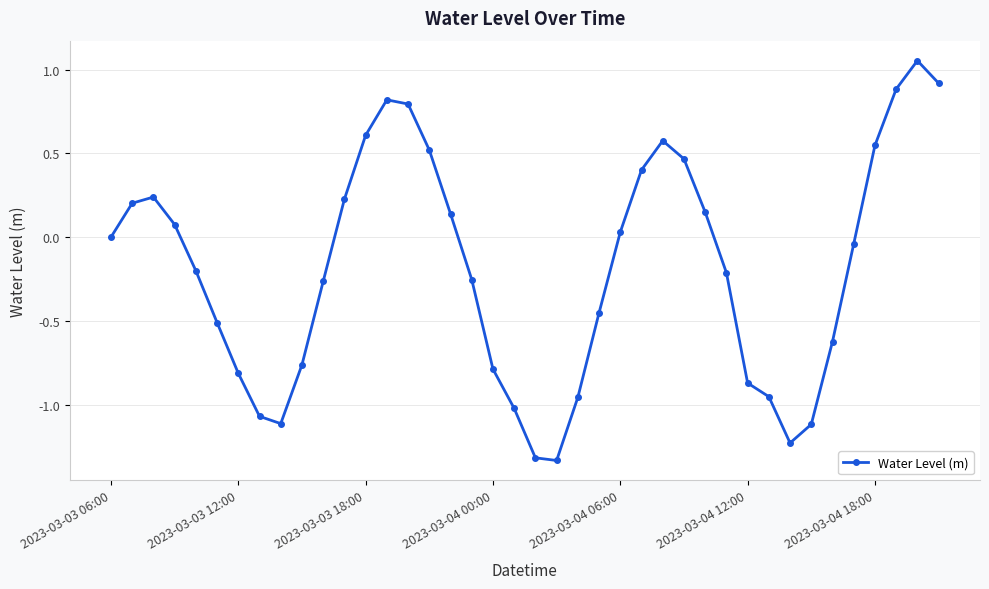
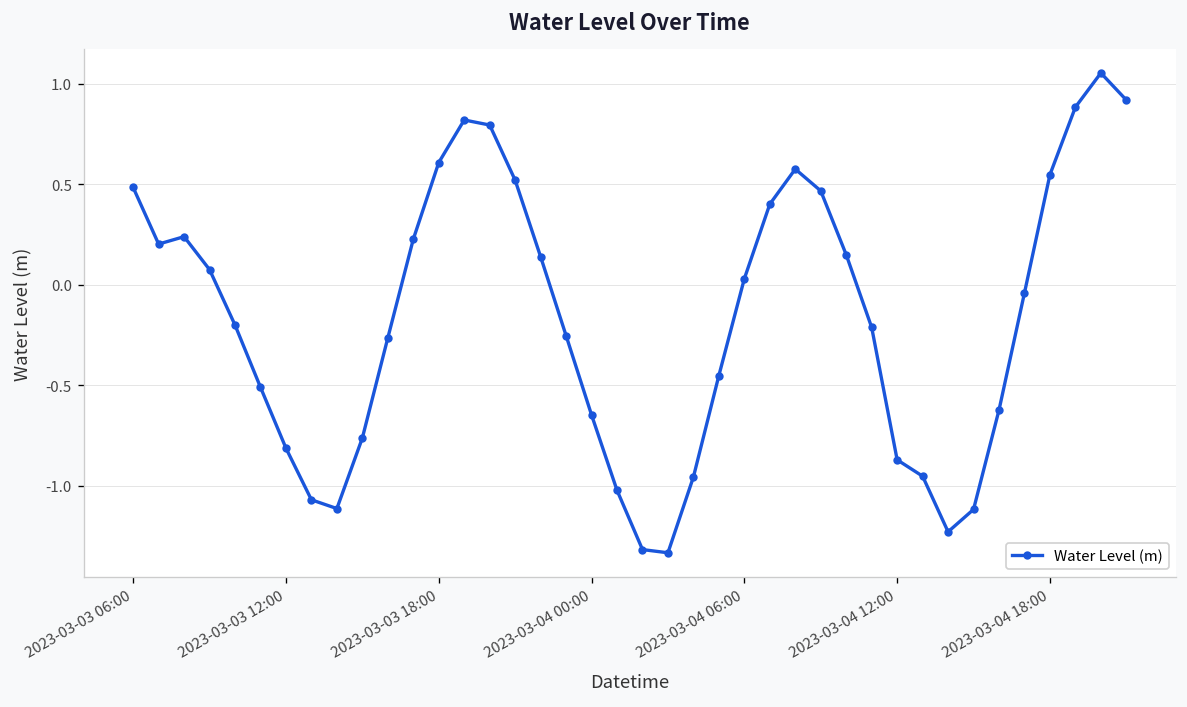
  {
-   "2023-03-03 06:00": 0.00,
+   "2023-03-03 06:00": 0.48,
    "2023-03-03 12:00": -0.81,
    "2023-03-03 18:00": 0.61,
-   "2023-03-04 00:00": -0.79,
+   "2023-03-04 00:00": -0.65,
    "2023-03-04 06:00": 0.03,
    "2023-03-04 12:00": -0.87,
    "2023-03-04 18:00": 0.55
  }
